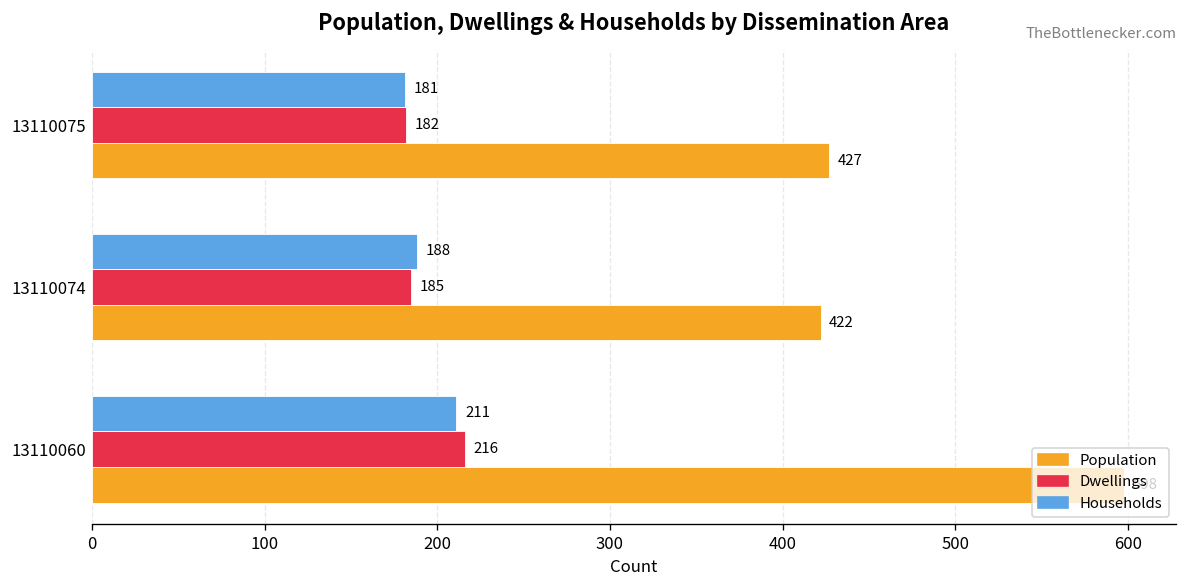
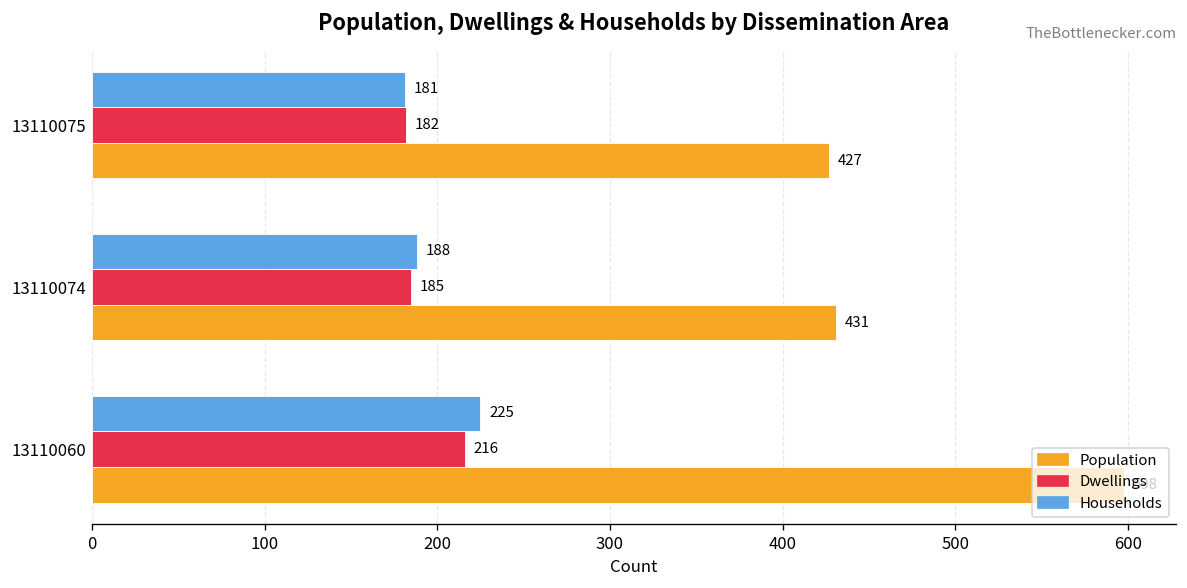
  {
    "Population": {
      "13110075": 427,
-     "13110074": 422
+     "13110074": 431
    },
    "Dwellings": {
      "13110075": 182,
      "13110074": 185,
      "13110060": 216
    },
    "Households": {
      "13110075": 181,
      "13110074": 188,
-     "13110060": 211
+     "13110060": 225
    }
  }
